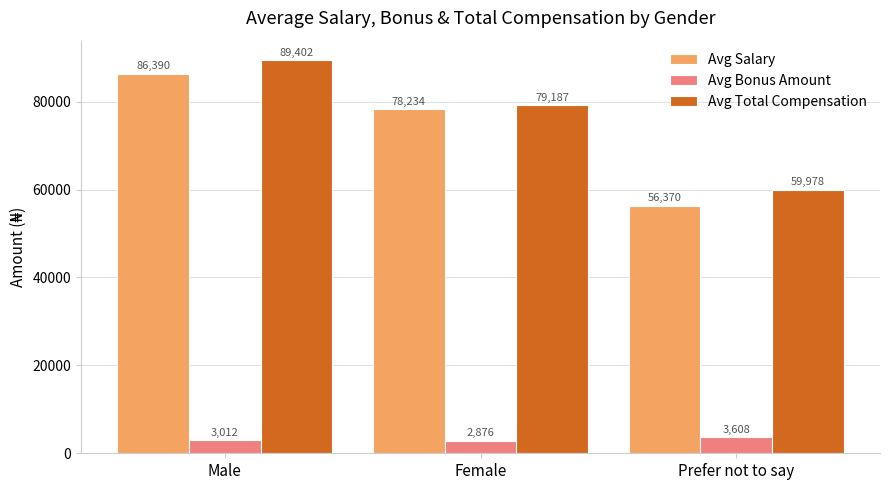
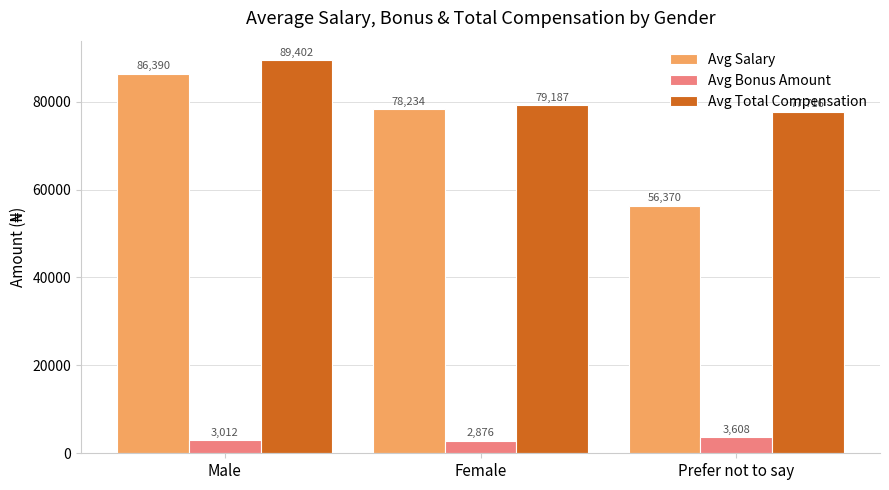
  {
    "Avg Total Compensation": {
      "Male": "89,402",
      "Female": "79,187",
-     "Prefer not to say": "59,978"
+     "Prefer not to say": "77,716"
    }
  }
